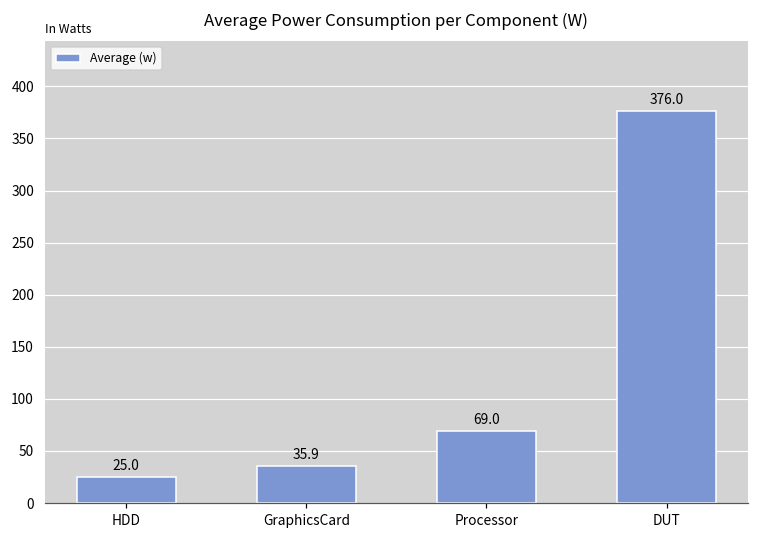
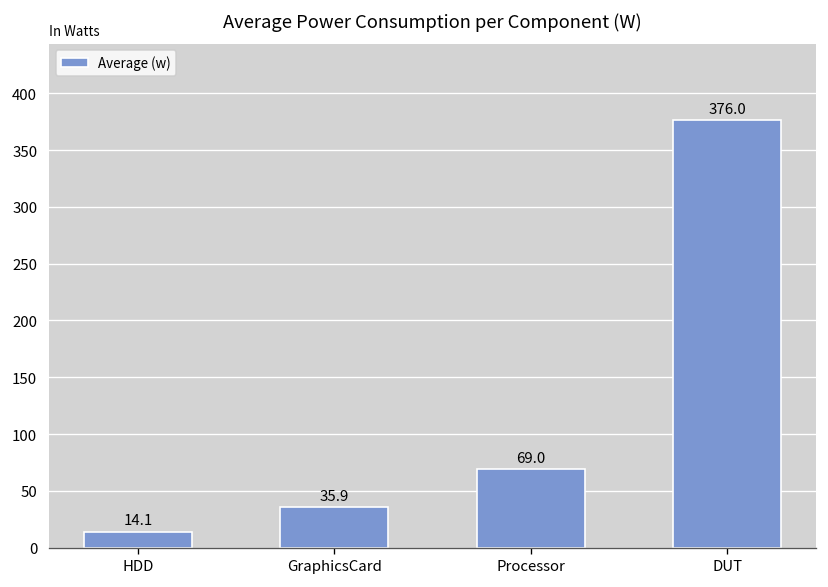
  {
-   "HDD": 25.0,
+   "HDD": 14.1,
    "GraphicsCard": 35.9,
    "Processor": 69.0,
    "DUT": 376.0
  }
